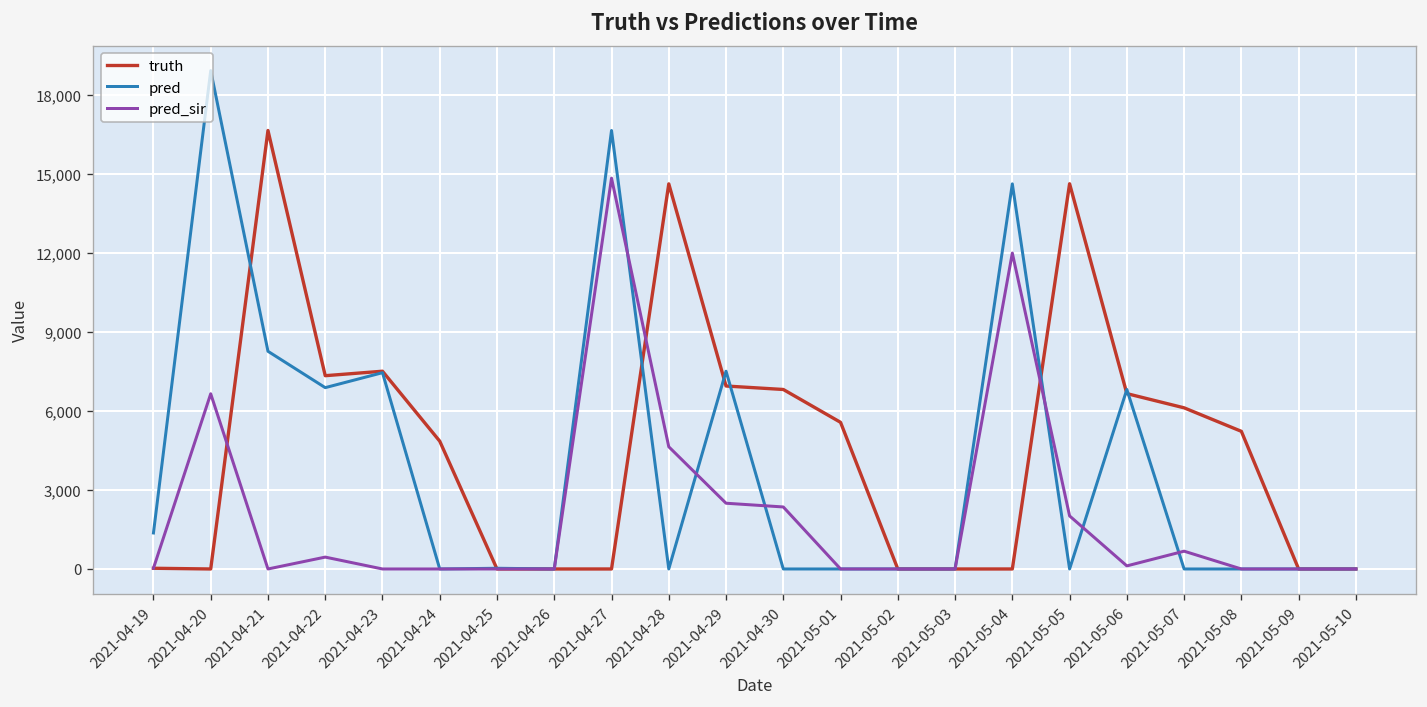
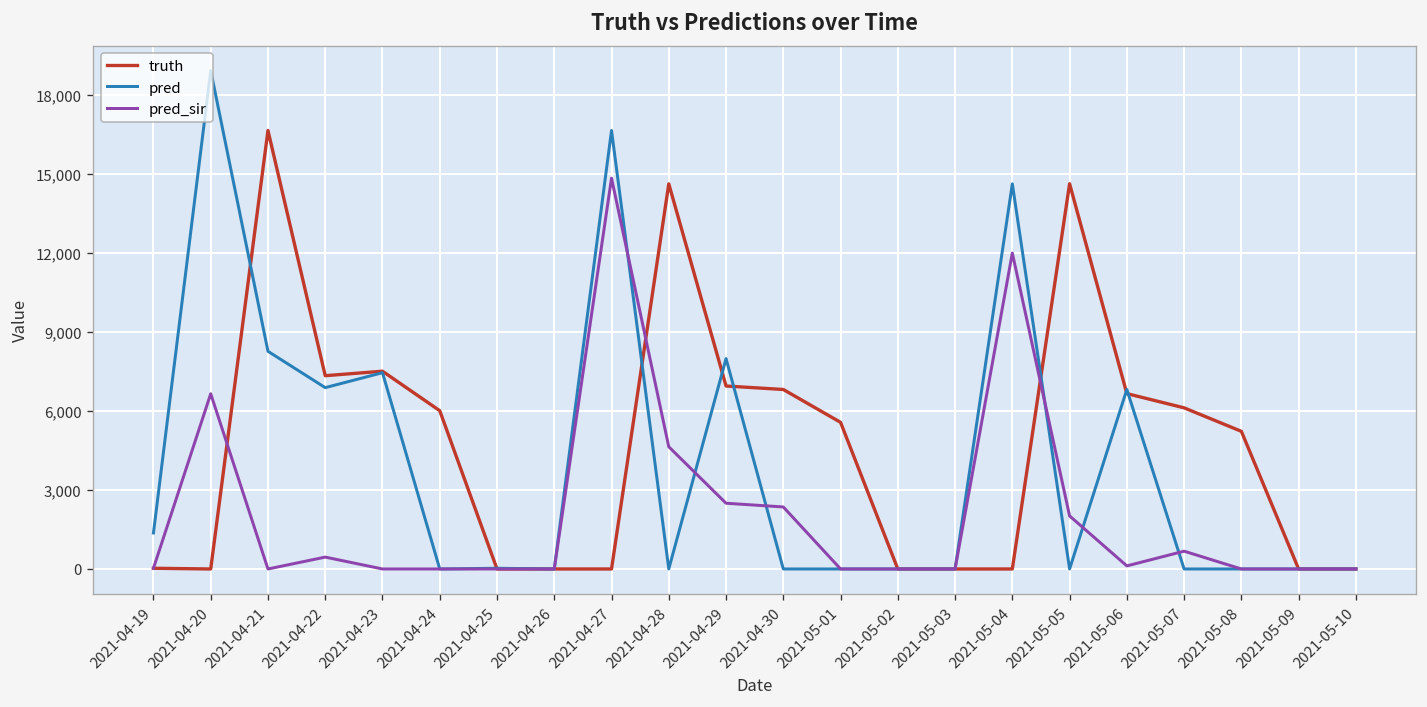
  {
    "truth": {
      "2021-04-20": "0",
      "2021-04-21": "16,700",
      "2021-04-22": "7,300",
-     "2021-04-24": "4,900",
+     "2021-04-24": "6,000",
      "2021-04-27": "0",
      "2021-04-28": "14,600",
      "2021-04-29": "7,000",
      "2021-04-30": "6,800",
      "2021-05-01": "5,600",
      "2021-05-04": "0",
      "2021-05-05": "14,600",
      "2021-05-06": "6,700",
      "2021-05-07": "6,100",
      "2021-05-08": "5,200"
    },
    "pred": {
      "2021-04-19": "1,400",
      "2021-04-21": "8,300",
      "2021-04-22": "6,900",
      "2021-04-27": "16,700",
      "2021-04-28": "0",
-     "2021-04-29": "7,500",
+     "2021-04-29": "8,000",
      "2021-04-30": "0",
      "2021-05-04": "14,600",
      "2021-05-05": "0",
      "2021-05-06": "6,800",
      "2021-05-07": "0"
    },
    "pred_sir": {
      "2021-04-20": "6,700",
      "2021-04-21": "0",
      "2021-04-22": "500",
      "2021-04-23": "0",
      "2021-04-27": "14,900",
      "2021-04-28": "4,600",
      "2021-04-29": "2,500",
      "2021-04-30": "2,400",
      "2021-05-04": "12,000",
      "2021-05-05": "2,000",
      "2021-05-06": "100",
      "2021-05-07": "700"
    }
  }
